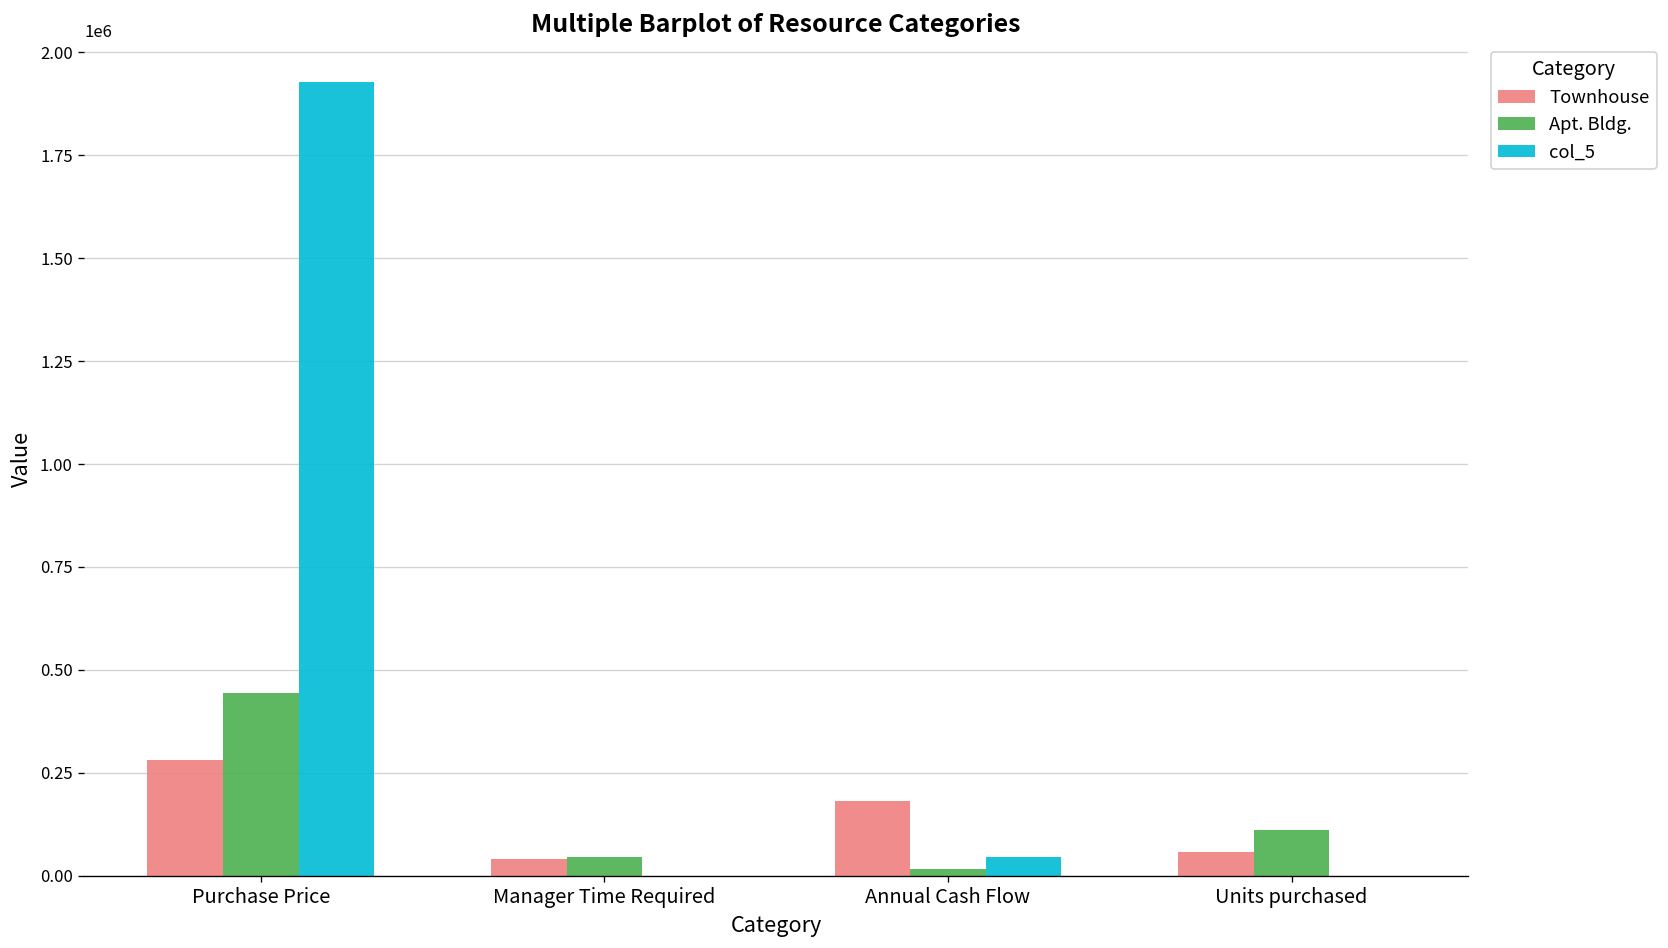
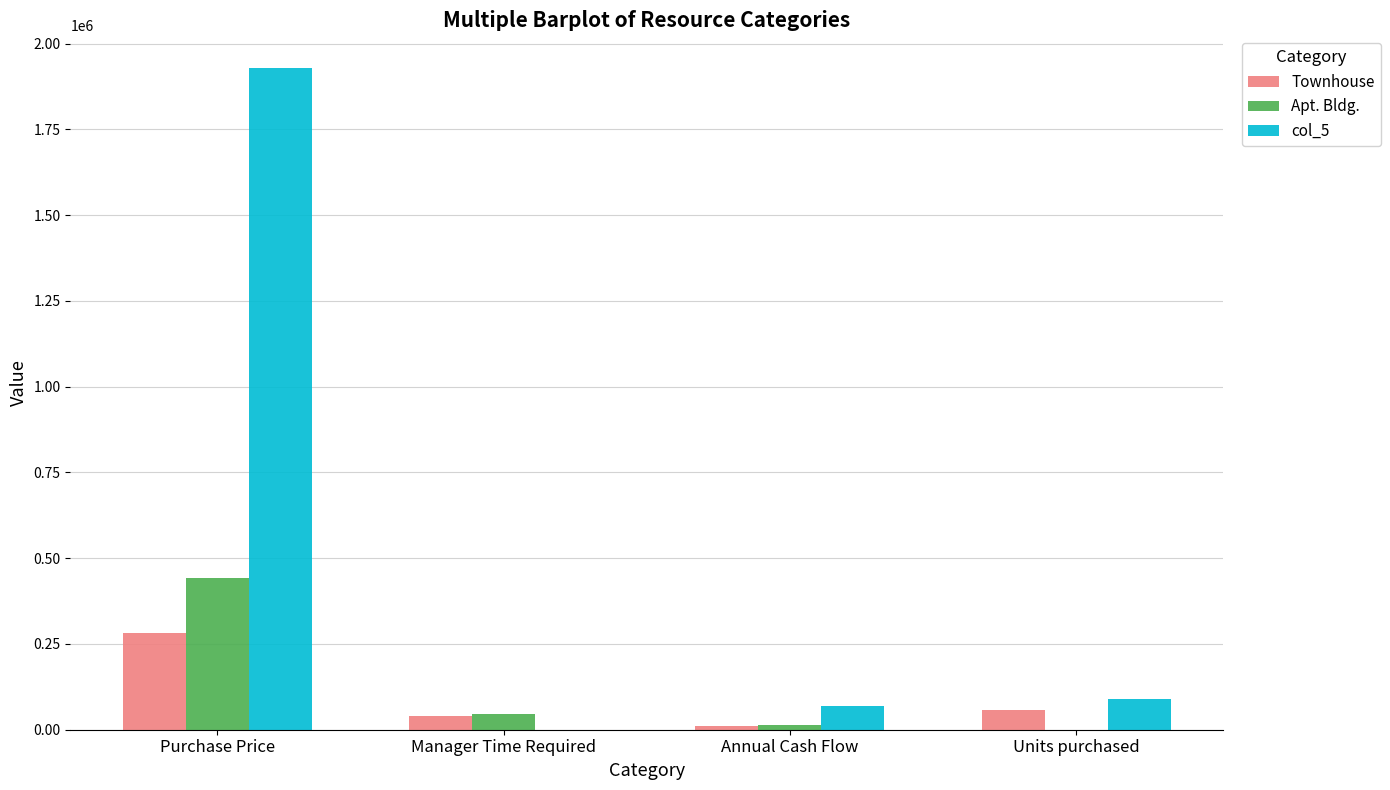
  {
    "Townhouse": {
      "Purchase Price": 280000,
      "Manager Time Required": 40000,
-     "Annual Cash Flow": 180000,
+     "Annual Cash Flow": 10000,
      "Units purchased": 60000
    },
    "Apt. Bldg.": {
      "Purchase Price": 440000,
      "Manager Time Required": 50000,
      "Annual Cash Flow": 20000,
-     "Units purchased": 110000
+     "Units purchased": 0
    },
    "col_5": {
      "Purchase Price": 1930000,
-     "Annual Cash Flow": 40000,
-     "Units purchased": 0
+     "Annual Cash Flow": 70000,
+     "Units purchased": 90000
    }
  }
